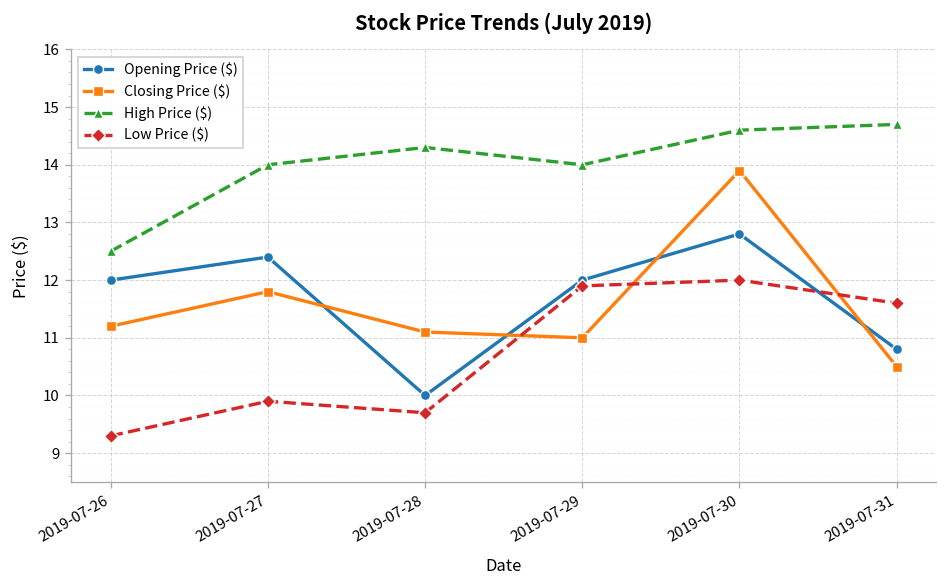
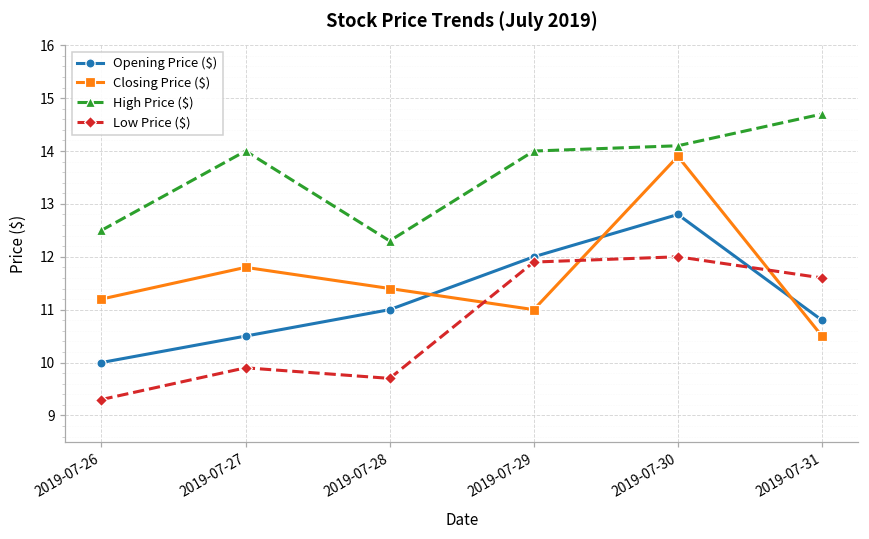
  {
    "Opening Price ($)": {
-     "2019-07-26": 12,
-     "2019-07-27": 12.4,
-     "2019-07-28": 10,
+     "2019-07-26": 10,
+     "2019-07-27": 10.5,
+     "2019-07-28": 11,
      "2019-07-29": 12.0,
      "2019-07-30": 12.8,
      "2019-07-31": 10.8
    },
    "Closing Price ($)": {
      "2019-07-26": 11.2,
      "2019-07-27": 11.8,
-     "2019-07-28": 11.1,
+     "2019-07-28": 11.4,
      "2019-07-29": 11.0,
      "2019-07-30": 13.9,
      "2019-07-31": 10.5
    },
    "High Price ($)": {
      "2019-07-26": 12.5,
      "2019-07-27": 14.0,
-     "2019-07-28": 14.3,
+     "2019-07-28": 12.3,
      "2019-07-29": 14.0,
-     "2019-07-30": 14.6,
+     "2019-07-30": 14.1,
      "2019-07-31": 14.7
    },
    "Low Price ($)": {
      "2019-07-26": 9.3,
      "2019-07-27": 9.9,
      "2019-07-28": 9.7,
      "2019-07-29": 11.9,
      "2019-07-30": 12.0,
      "2019-07-31": 11.6
    }
  }
